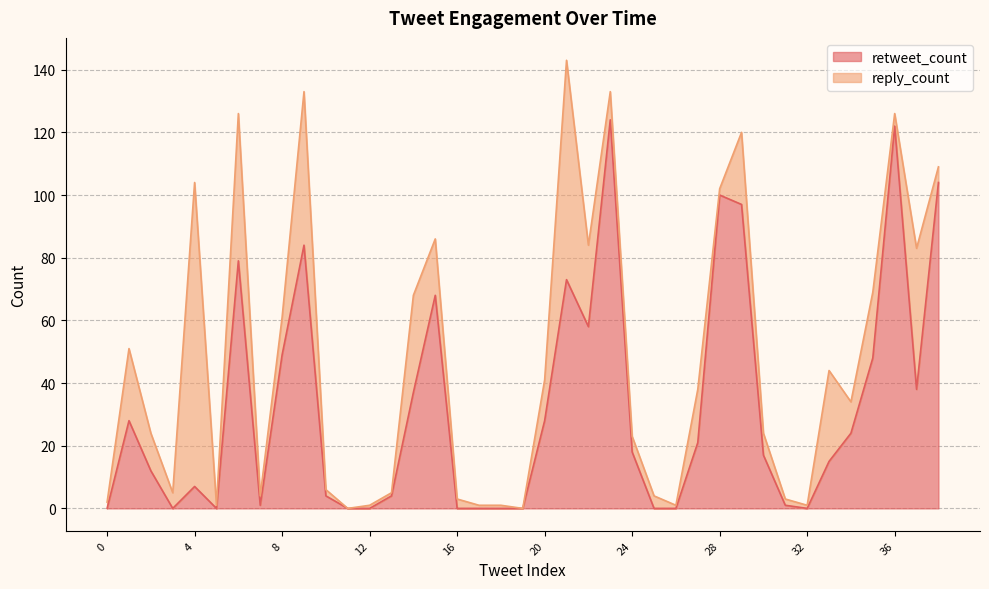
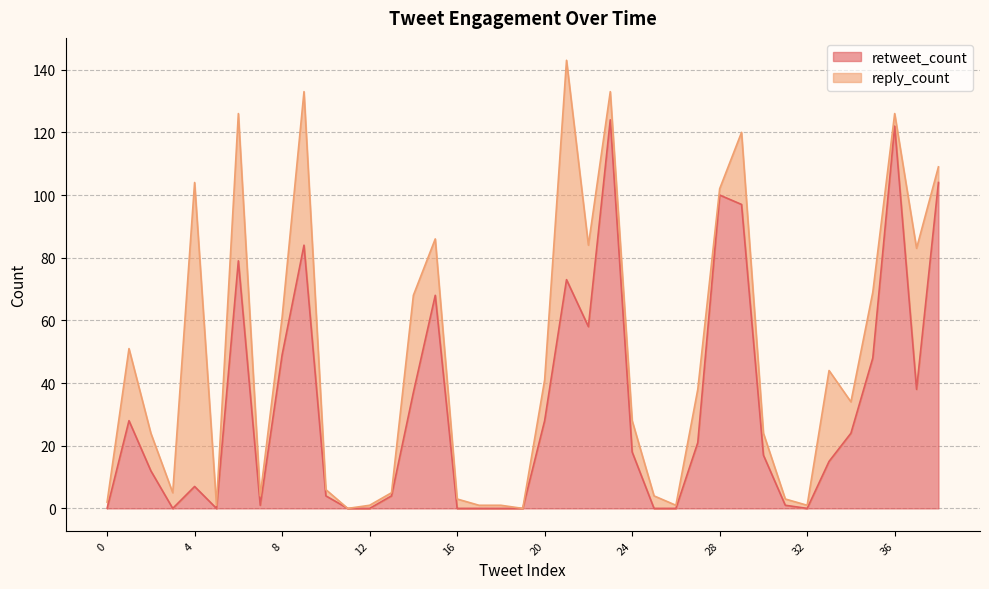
  {
    "retweet_count": {
      "0": 0,
      "4": 7,
      "8": 49,
      "12": 0,
      "16": 0,
      "20": 28,
      "24": 18,
      "28": 100,
      "32": 0,
      "36": 122
    },
    "reply_count": {
      "0": 2,
      "4": 97,
      "8": 12,
      "12": 1,
      "16": 3,
      "20": 13,
-     "24": 5,
+     "24": 10,
      "28": 2,
      "32": 1,
      "36": 4
    }
  }
